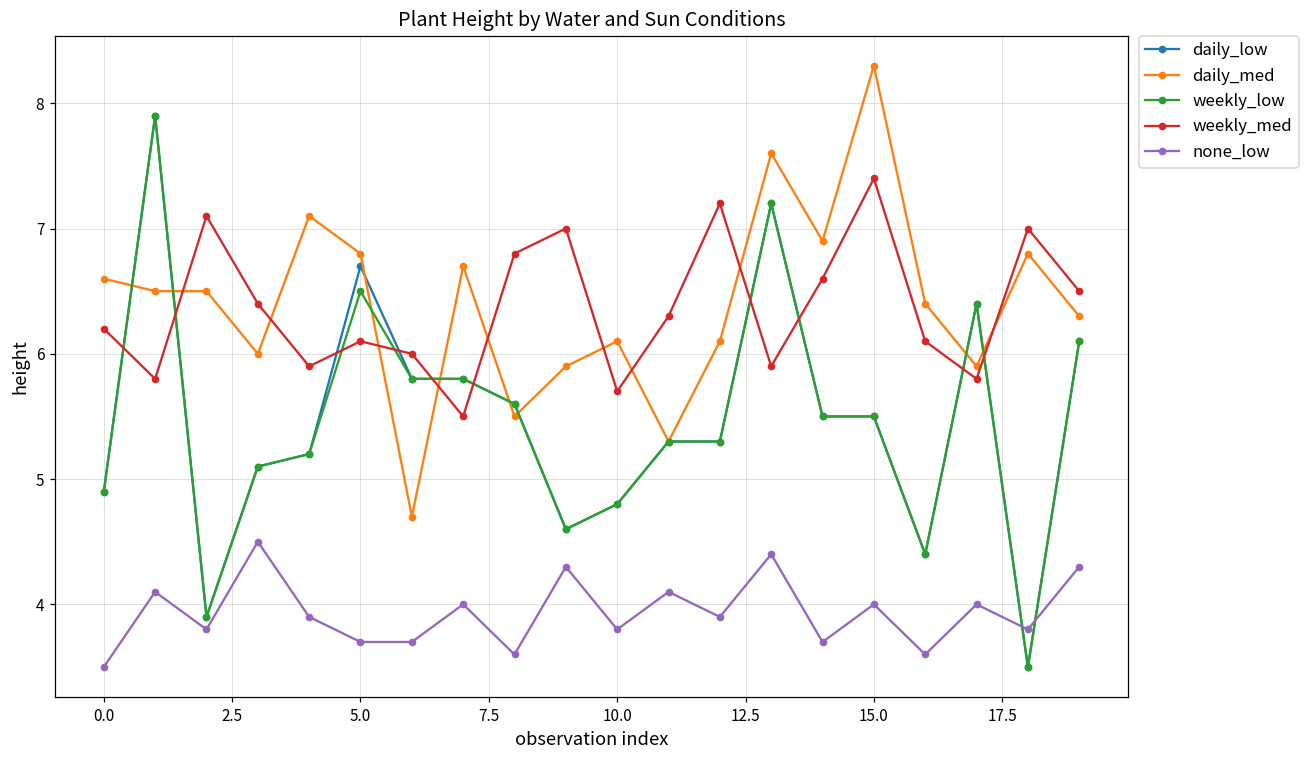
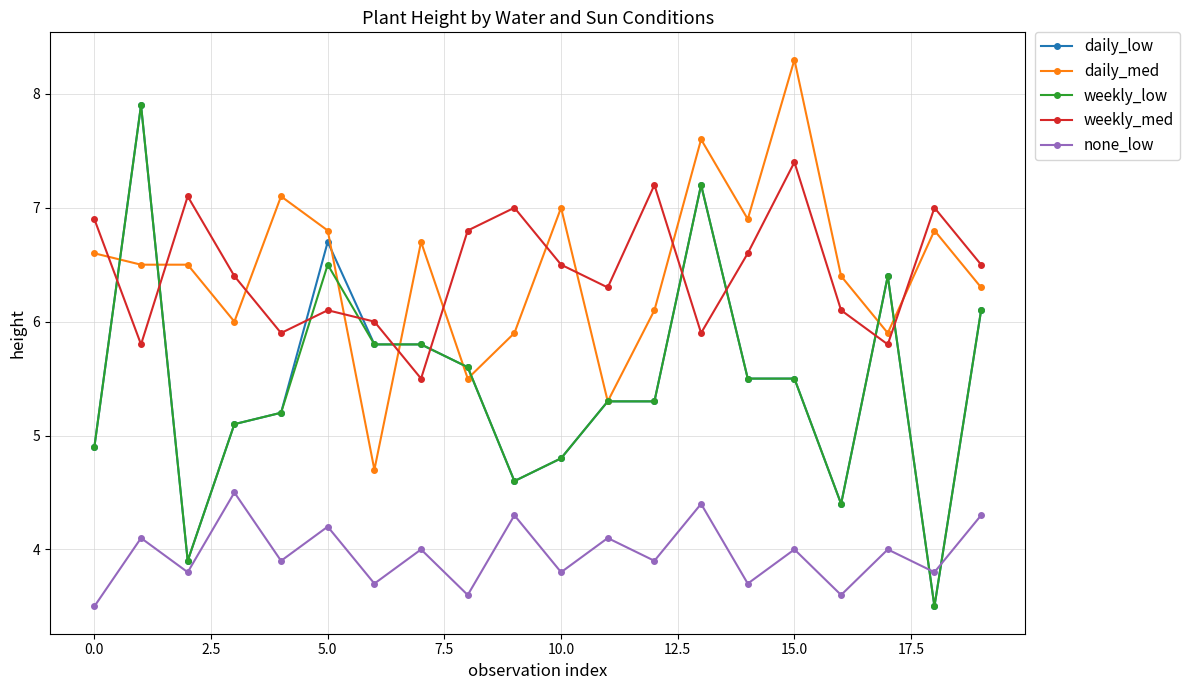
  {
    "daily_low": {
      "5.0": 6.7
    },
    "daily_med": {
      "0.0": 6.6,
      "5.0": 6.8,
-     "10.0": 6.1,
+     "10.0": 7.0,
      "15.0": 8.3
    },
    "weekly_low": {
      "5.0": 6.5
    },
    "weekly_med": {
-     "0.0": 6.2,
+     "0.0": 6.9,
      "5.0": 6.1,
-     "10.0": 5.7,
+     "10.0": 6.5,
      "15.0": 7.4
    },
    "none_low": {
      "0.0": 3.5,
-     "5.0": 3.7,
+     "5.0": 4.2,
      "10.0": 3.8,
      "15.0": 4.0
    }
  }
